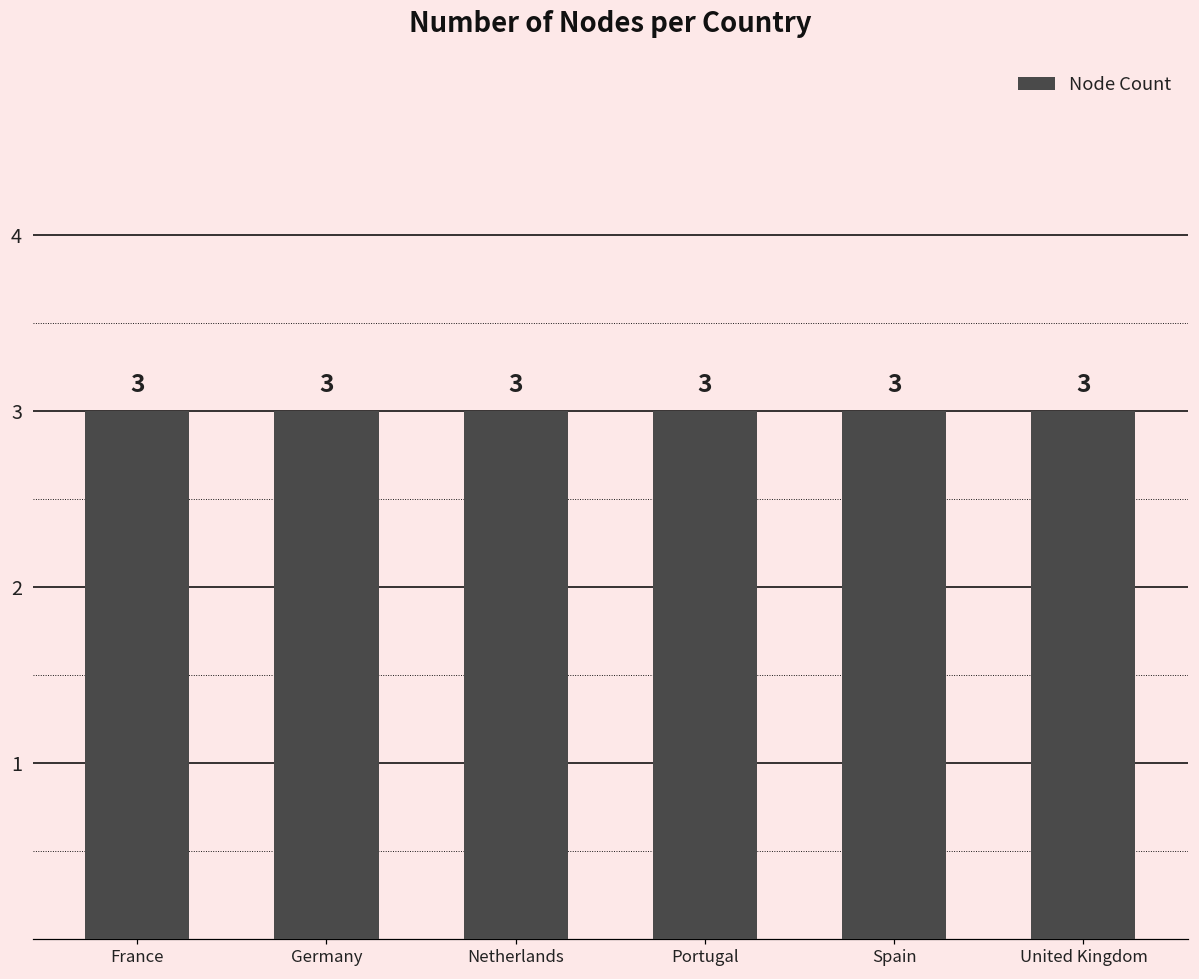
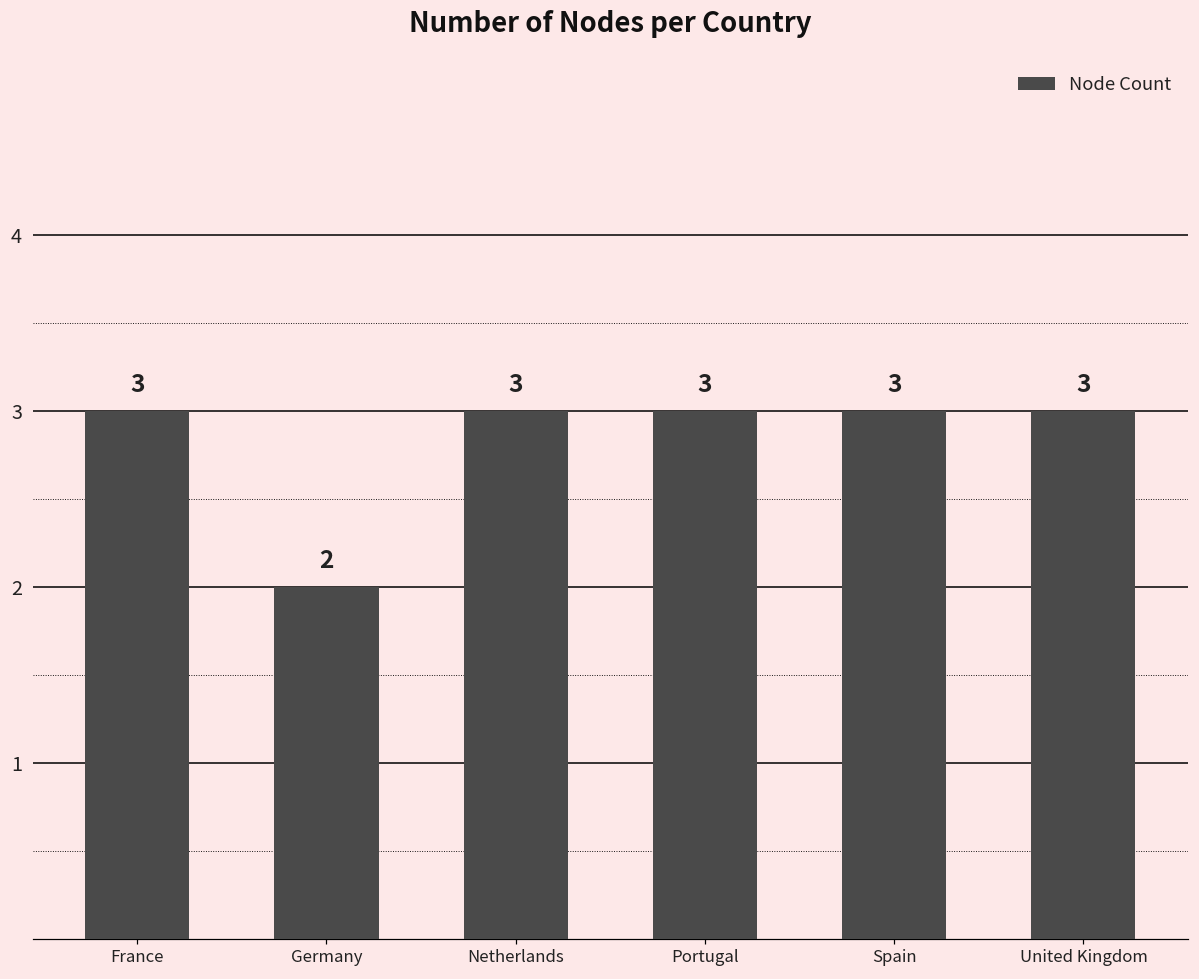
  {
    "France": 3,
-   "Germany": 3,
+   "Germany": 2,
    "Netherlands": 3,
    "Portugal": 3,
    "Spain": 3,
    "United Kingdom": 3
  }
